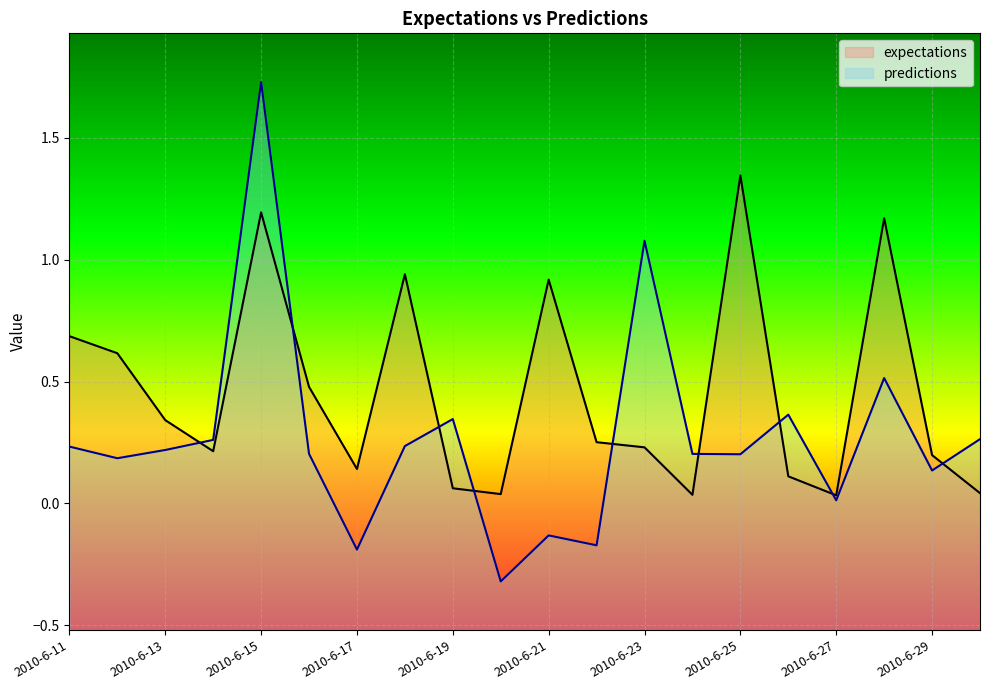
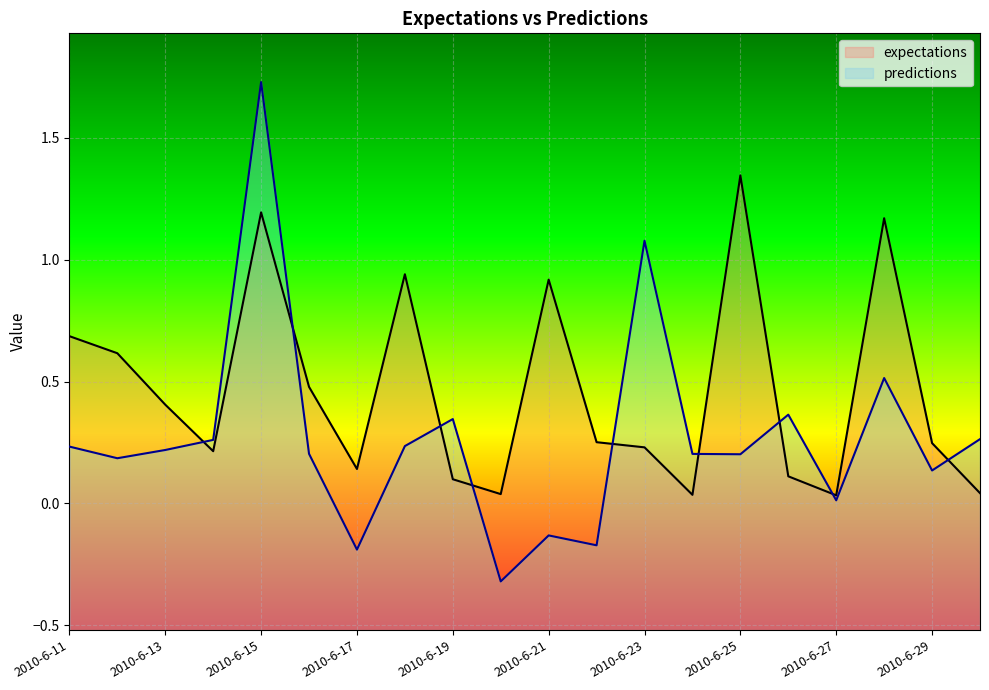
  {
    "expectations": {
      "2010-6-11": 0.69,
-     "2010-6-13": 0.34,
+     "2010-6-13": 0.41,
      "2010-6-15": 1.19,
      "2010-6-17": 0.14,
-     "2010-6-19": 0.06,
+     "2010-6-19": 0.10,
      "2010-6-21": 0.92,
      "2010-6-23": 0.23,
      "2010-6-25": 1.35,
      "2010-6-27": 0.03,
-     "2010-6-29": 0.20
+     "2010-6-29": 0.25
    },
    "predictions": {
      "2010-6-11": 0.23,
      "2010-6-13": 0.22,
      "2010-6-15": 1.73,
      "2010-6-17": -0.19,
      "2010-6-19": 0.35,
      "2010-6-21": -0.13,
      "2010-6-23": 1.08,
      "2010-6-25": 0.20,
      "2010-6-27": 0.01,
      "2010-6-29": 0.13
    }
  }
